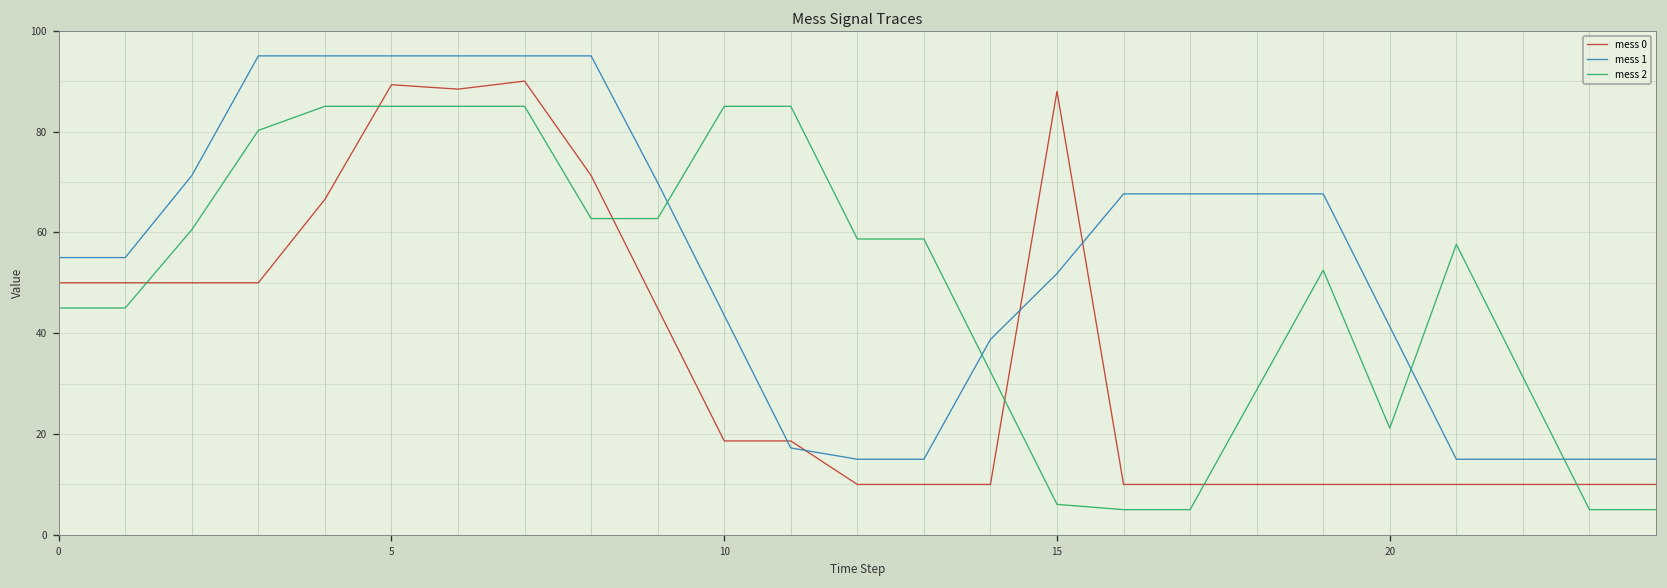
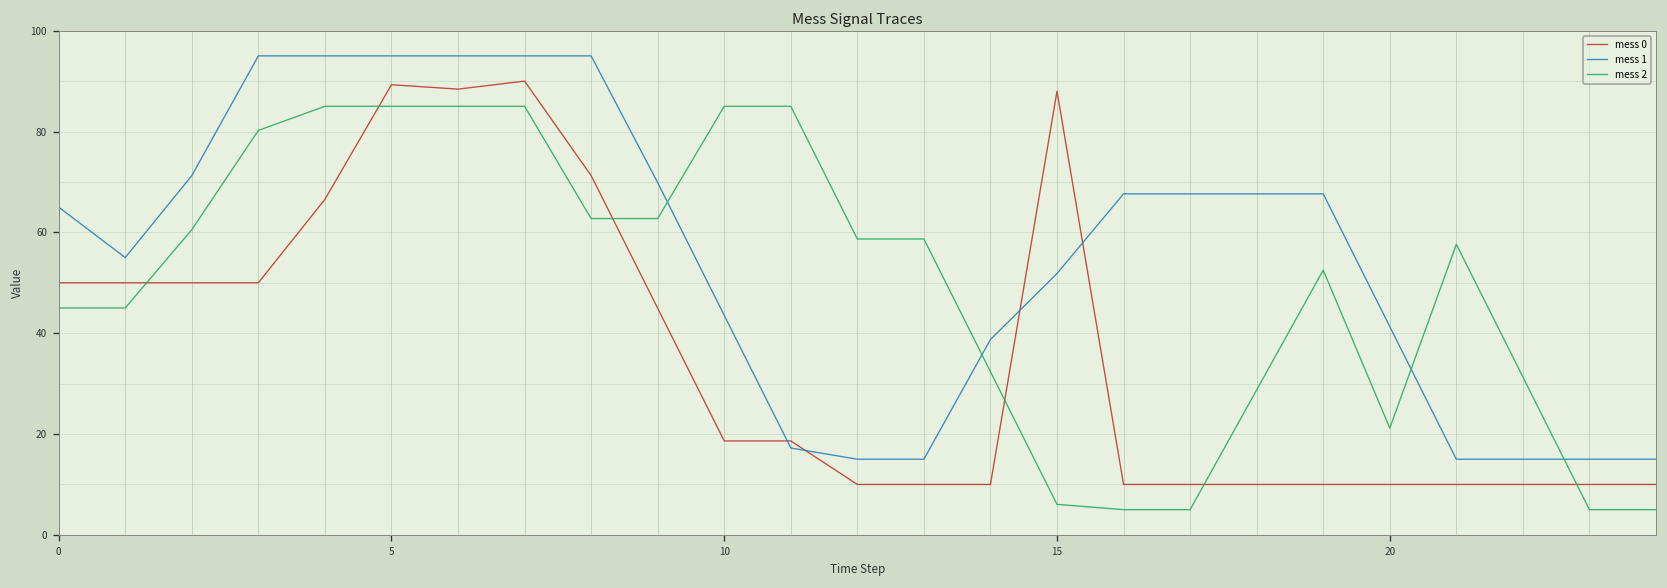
  {
    "mess 0": {
      "0": 50,
      "5": 89,
      "10": 19,
      "15": 88,
      "20": 10
    },
    "mess 1": {
-     "0": 55,
+     "0": 65,
      "5": 95,
      "10": 44,
      "15": 52,
      "20": 41
    },
    "mess 2": {
      "0": 45,
      "5": 85,
      "10": 85,
      "15": 6,
      "20": 21
    }
  }
